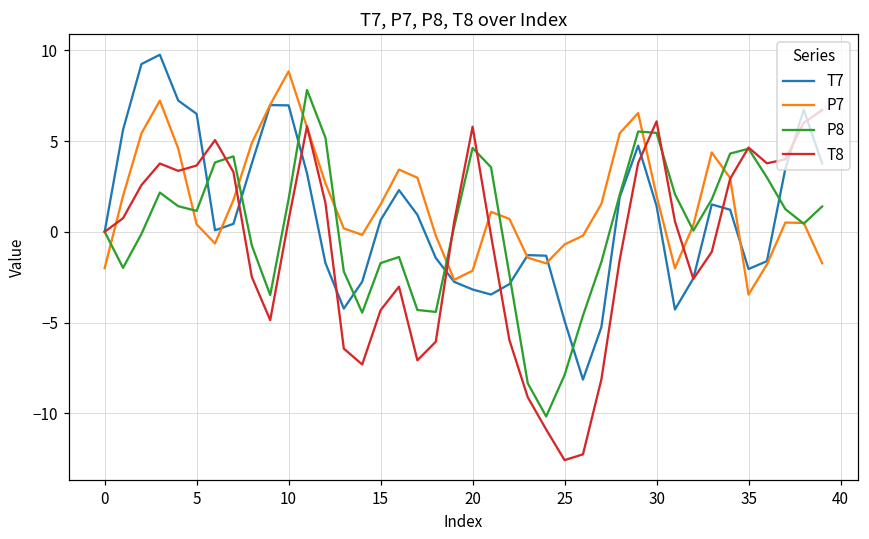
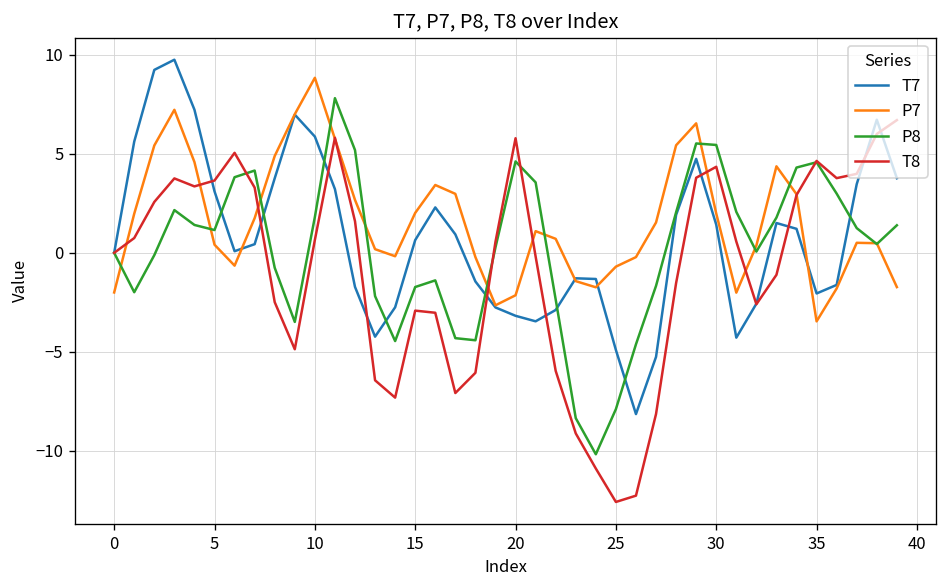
  {
    "T7": {
-     "5": 6.5,
-     "10": 7.0,
+     "5": 3.1,
+     "10": 5.9,
      "15": 0.6,
      "20": -3.2,
      "25": -4.9,
      "30": 1.4,
      "35": -2.1
    },
    "P7": {
      "0": -2.0,
      "5": 0.4,
      "10": 8.8,
-     "15": 1.5,
+     "15": 2.0,
      "20": -2.1,
      "25": -0.7,
      "30": 2.0,
      "35": -3.5
    },
    "P8": {
      "5": 1.2,
      "10": 1.8,
      "15": -1.7,
      "20": 4.6,
      "25": -7.9,
      "30": 5.4
    },
    "T8": {
      "5": 3.7,
      "10": 0.7,
-     "15": -4.3,
+     "15": -2.9,
      "20": 5.8,
      "25": -12.6,
-     "30": 6.1
+     "30": 4.3
    }
  }
